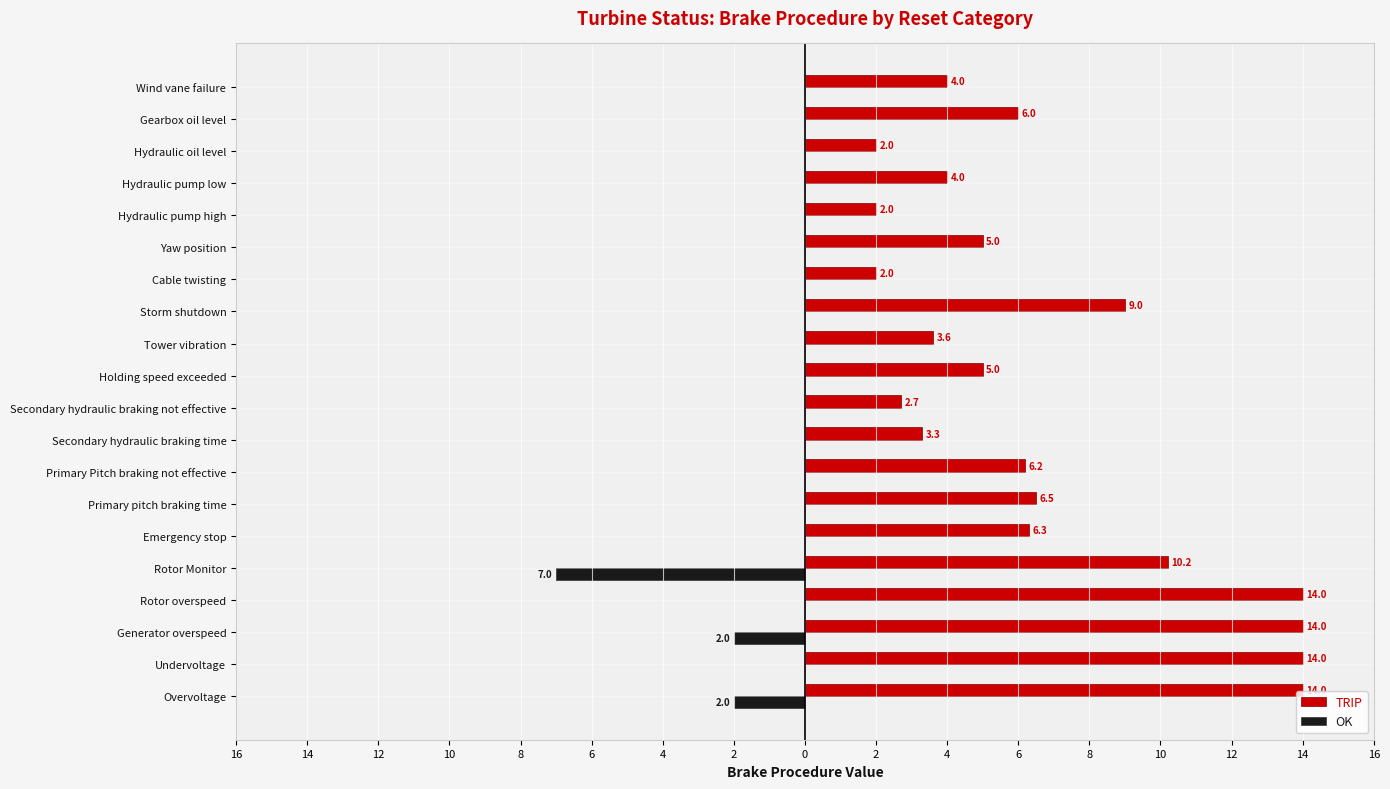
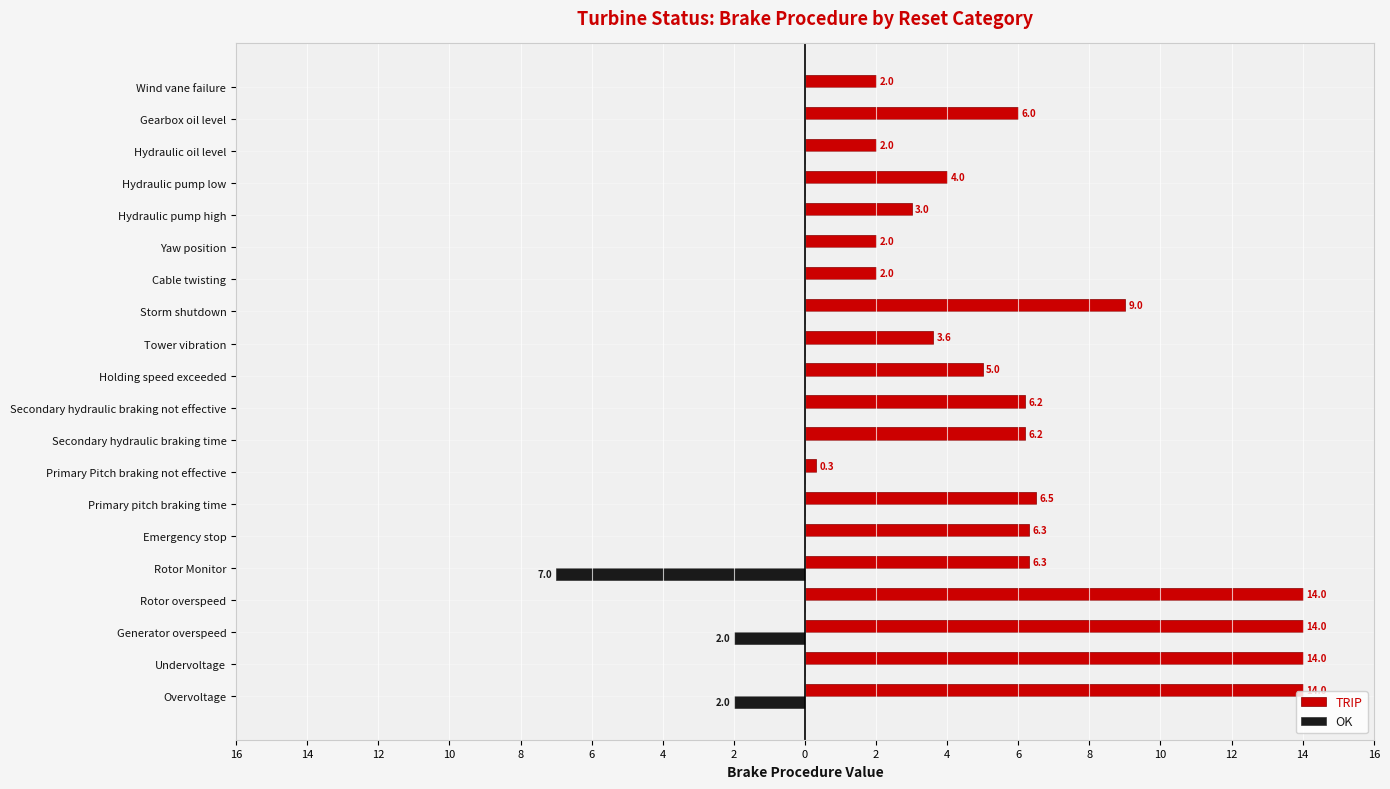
  {
    "TRIP": {
-     "Wind vane failure": 4.0,
+     "Wind vane failure": 2.0,
      "Gearbox oil level": 6.0,
      "Hydraulic oil level": 2.0,
      "Hydraulic pump low": 4.0,
-     "Hydraulic pump high": 2.0,
-     "Yaw position": 5.0,
+     "Hydraulic pump high": 3.0,
+     "Yaw position": 2.0,
      "Cable twisting": 2.0,
      "Storm shutdown": 9.0,
      "Tower vibration": 3.6,
      "Holding speed exceeded": 5.0,
-     "Secondary hydraulic braking not effective": 2.7,
-     "Secondary hydraulic braking time": 3.3,
-     "Primary Pitch braking not effective": 6.2,
+     "Secondary hydraulic braking not effective": 6.2,
+     "Secondary hydraulic braking time": 6.2,
+     "Primary Pitch braking not effective": 0.3,
      "Primary pitch braking time": 6.5,
      "Emergency stop": 6.3,
-     "Rotor Monitor": 10.2,
+     "Rotor Monitor": 6.3,
      "Rotor overspeed": 14.0,
      "Generator overspeed": 14.0,
      "Undervoltage": 14.0
    }
  }
